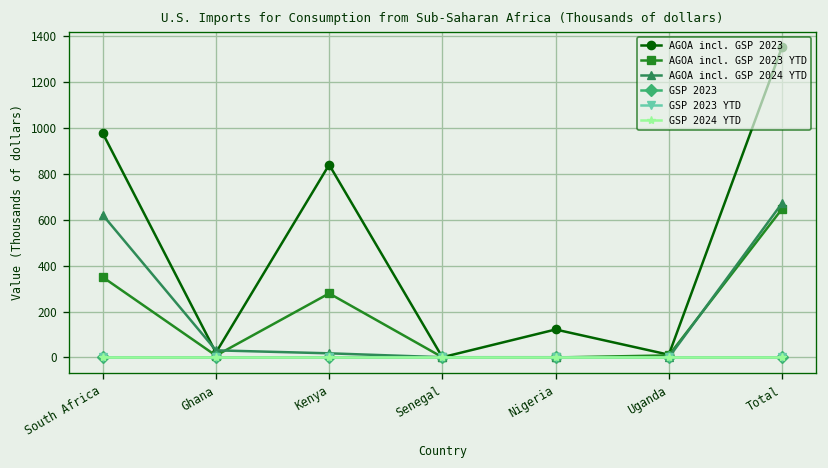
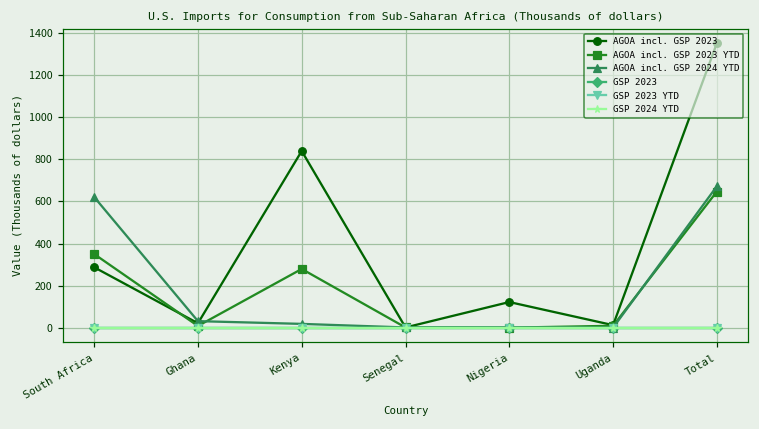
  {
    "AGOA incl. GSP 2023": {
-     "South Africa": 980,
+     "South Africa": 290,
      "Kenya": 840,
      "Nigeria": 120
    },
    "GSP 2024 YTD": {
      "South Africa": 0,
      "Kenya": 0,
      "Total": 0
    }
  }
